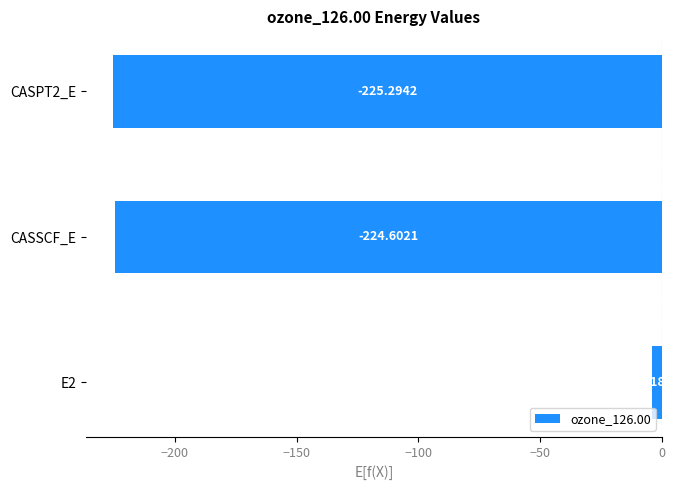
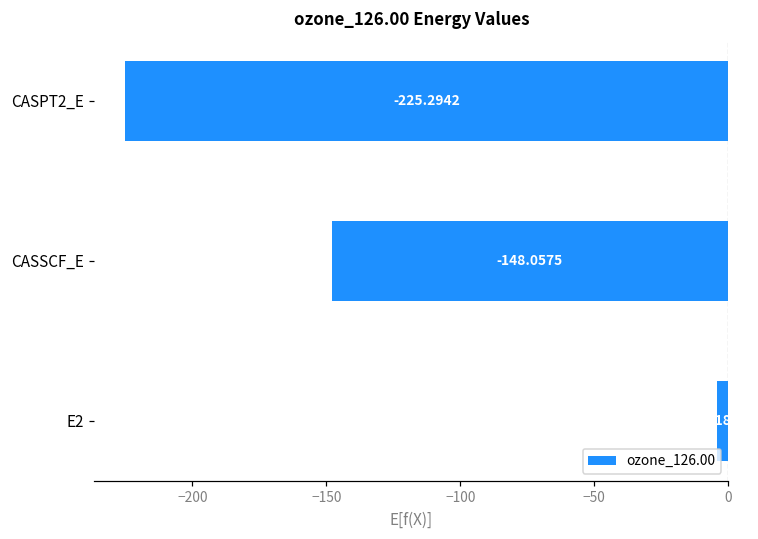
  {
    "CASPT2_E": -225.2942,
-   "CASSCF_E": -224.6021
+   "CASSCF_E": -148.0575
  }
